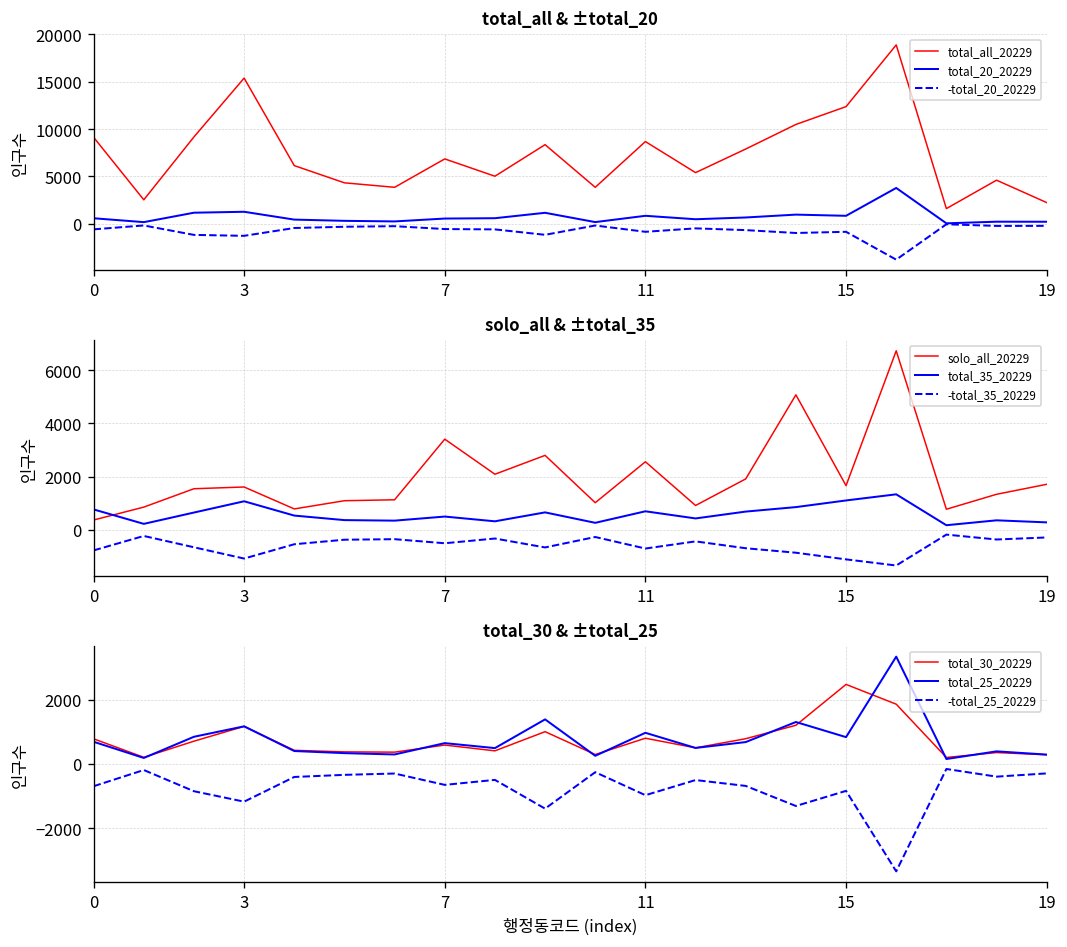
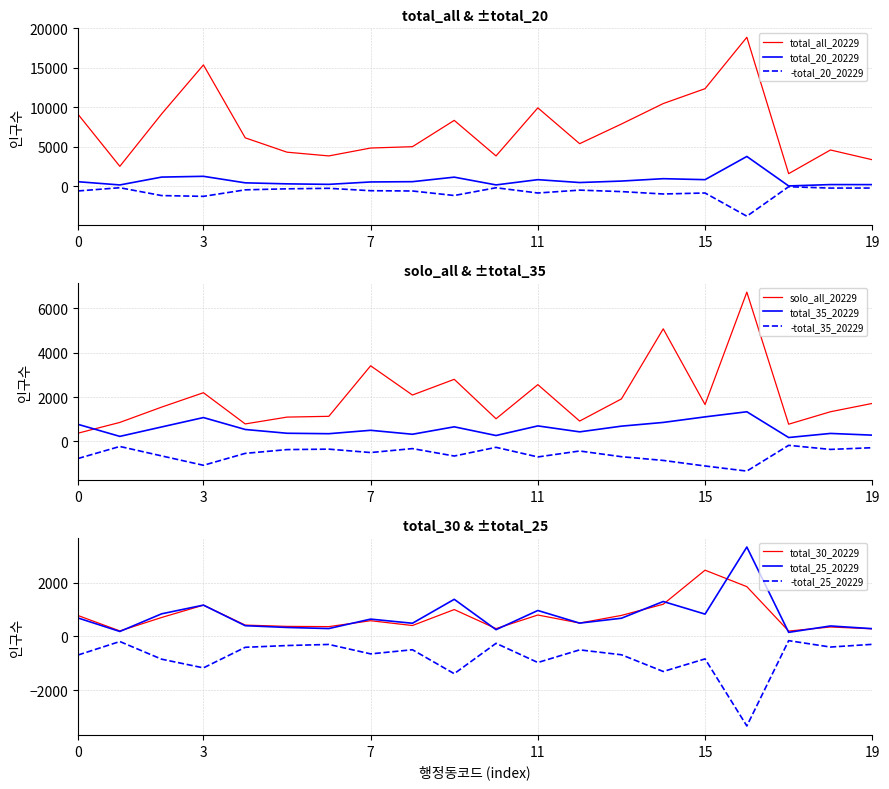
  {
    "total_all & ±total_20": {
      "total_all_20229": {
        "0": 9000,
        "3": 15000,
-       "7": 7000,
-       "11": 9000,
+       "7": 5000,
+       "11": 10000,
        "15": 12000,
-       "19": 2000
+       "19": 3000
      }
    },
    "solo_all & ±total_35": {
      "solo_all_20229": {
        "0": 400,
-       "3": 1600,
+       "3": 2200,
        "7": 3400,
        "11": 2600,
        "15": 1700,
        "19": 1700
      }
    },
    "total_30 & ±total_25": {
      "total_30_20229": {
        "11": 800,
        "15": 2500
      }
    }
  }
